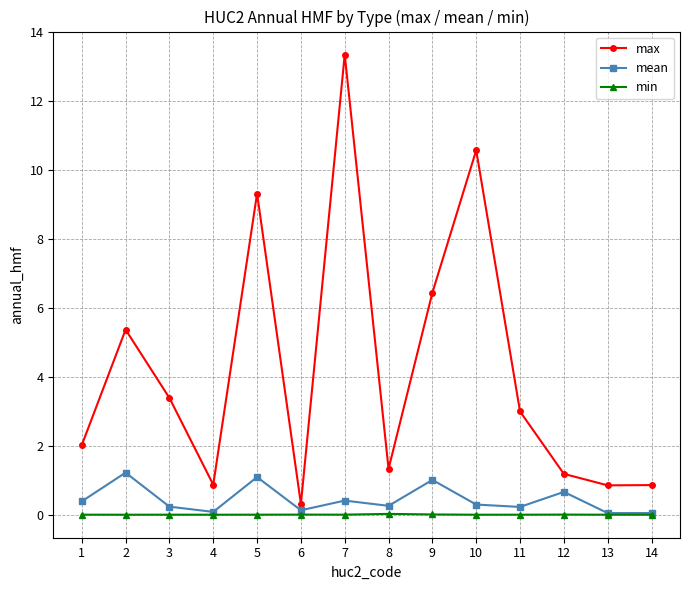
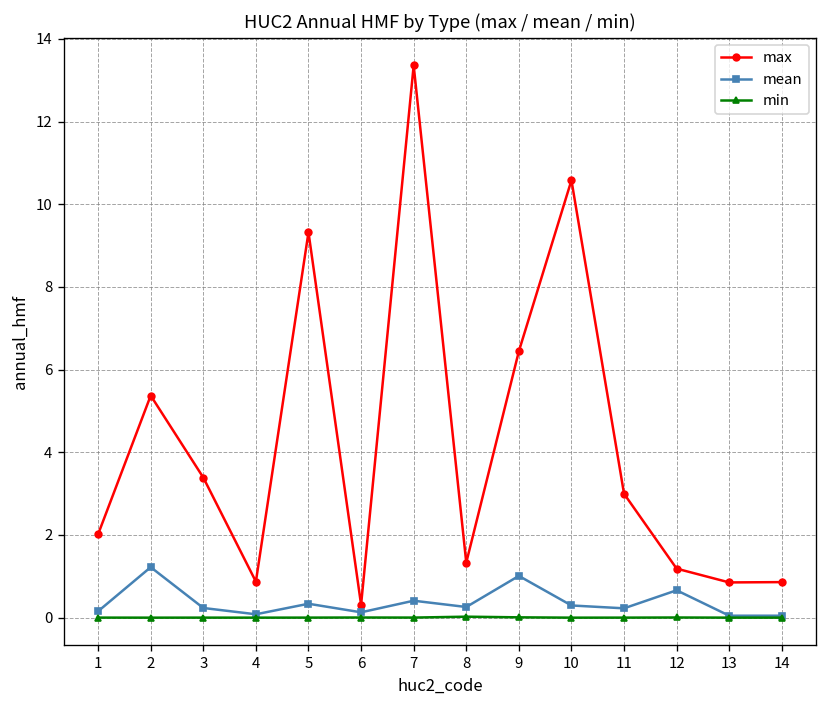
  {
    "max": {
      "1": 2.0,
      "2": 5.4,
      "3": 3.4,
      "4": 0.9,
      "5": 9.3,
      "6": 0.3,
      "7": 13.4,
      "8": 1.3,
      "9": 6.4,
      "10": 10.6,
      "11": 3.0,
      "12": 1.2,
      "13": 0.9,
      "14": 0.9
    },
    "mean": {
-     "1": 0.4,
+     "1": 0.2,
      "2": 1.2,
      "3": 0.2,
      "4": 0.1,
-     "5": 1.1,
+     "5": 0.3,
      "6": 0.1,
      "7": 0.4,
      "8": 0.3,
      "9": 1.0,
      "10": 0.3,
      "11": 0.2,
      "12": 0.7
    },
    "min": {
      "1": 0.0,
      "2": 0.0,
      "3": 0.0,
      "4": 0.0,
      "5": 0.0,
      "6": 0.0,
      "7": 0.0,
      "8": 0.0,
      "9": 0.0,
      "10": 0.0,
      "11": 0.0,
      "12": 0.0
    }
  }
